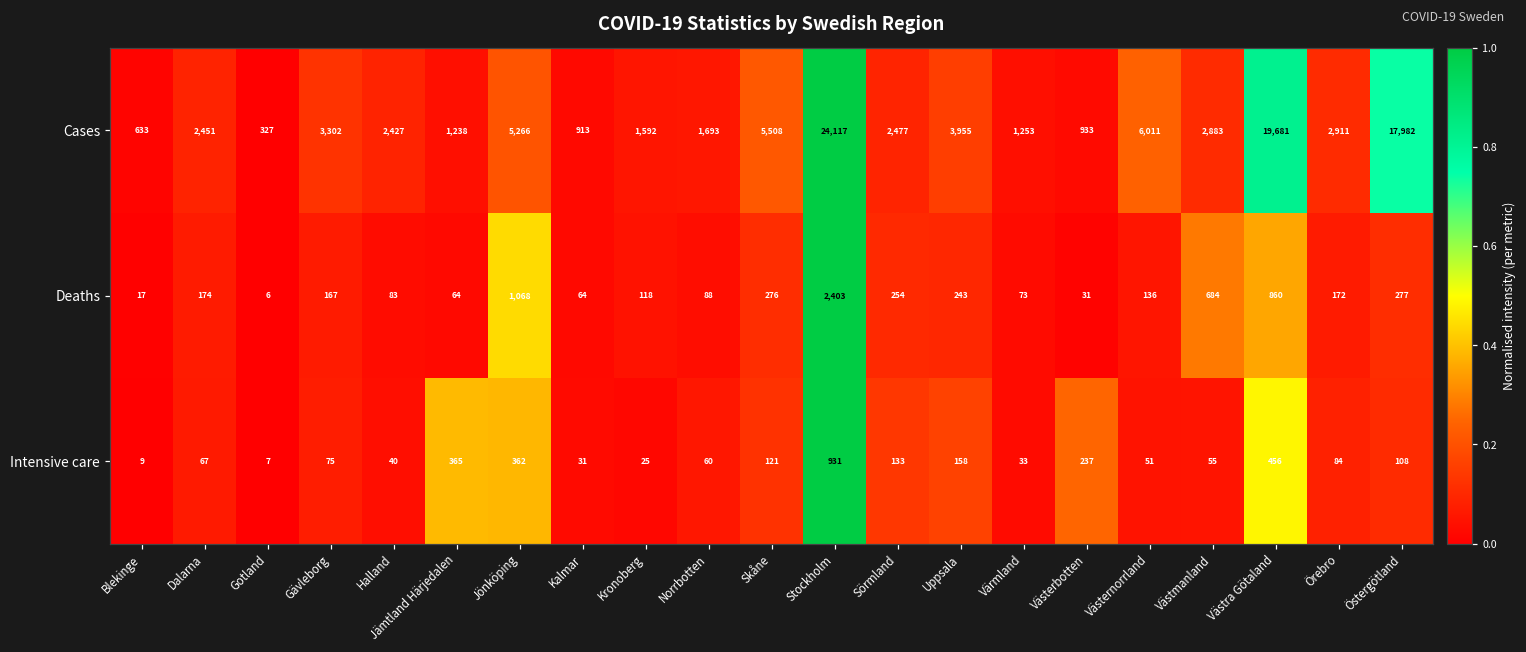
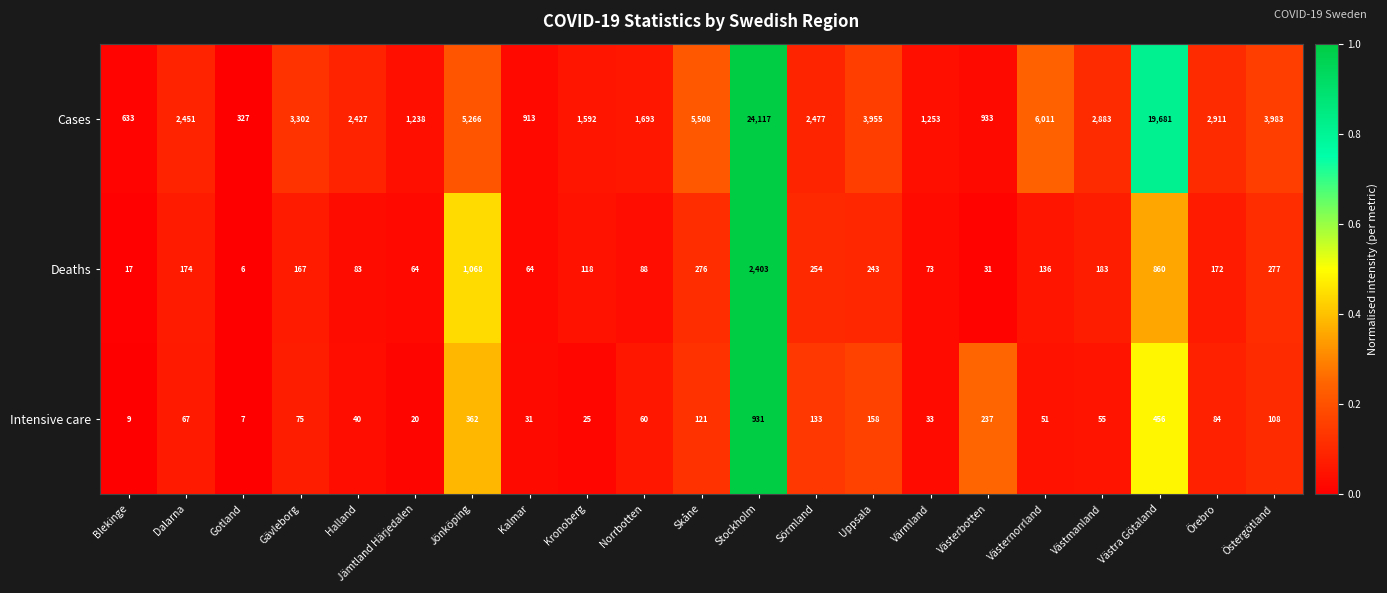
  {
    "Cases": {
      "Blekinge": "633",
      "Dalarna": "2,451",
      "Gotland": "327",
      "Gävleborg": "3,302",
      "Halland": "2,427",
      "Jämtland Härjedalen": "1,238",
      "Jönköping": "5,266",
      "Kalmar": "913",
      "Kronoberg": "1,592",
      "Norrbotten": "1,693",
      "Skåne": "5,508",
      "Stockholm": "24,117",
      "Sörmland": "2,477",
      "Uppsala": "3,955",
      "Värmland": "1,253",
      "Västerbotten": "933",
      "Västernorrland": "6,011",
      "Västmanland": "2,883",
      "Västra Götaland": "19,681",
      "Örebro": "2,911",
-     "Östergötland": "17,982"
+     "Östergötland": "3,983"
    },
    "Deaths": {
      "Blekinge": "17",
      "Dalarna": "174",
      "Gotland": "6",
      "Gävleborg": "167",
      "Halland": "83",
      "Jämtland Härjedalen": "64",
      "Jönköping": "1,068",
      "Kalmar": "64",
      "Kronoberg": "118",
      "Norrbotten": "88",
      "Skåne": "276",
      "Stockholm": "2,403",
      "Sörmland": "254",
      "Uppsala": "243",
      "Värmland": "73",
      "Västerbotten": "31",
      "Västernorrland": "136",
-     "Västmanland": "684",
+     "Västmanland": "183",
      "Västra Götaland": "860",
      "Örebro": "172",
      "Östergötland": "277"
    },
    "Intensive care": {
      "Blekinge": "9",
      "Dalarna": "67",
      "Gotland": "7",
      "Gävleborg": "75",
      "Halland": "40",
-     "Jämtland Härjedalen": "365",
+     "Jämtland Härjedalen": "20",
      "Jönköping": "362",
      "Kalmar": "31",
      "Kronoberg": "25",
      "Norrbotten": "60",
      "Skåne": "121",
      "Stockholm": "931",
      "Sörmland": "133",
      "Uppsala": "158",
      "Värmland": "33",
      "Västerbotten": "237",
      "Västernorrland": "51",
      "Västmanland": "55",
      "Västra Götaland": "456",
      "Örebro": "84",
      "Östergötland": "108"
    }
  }
